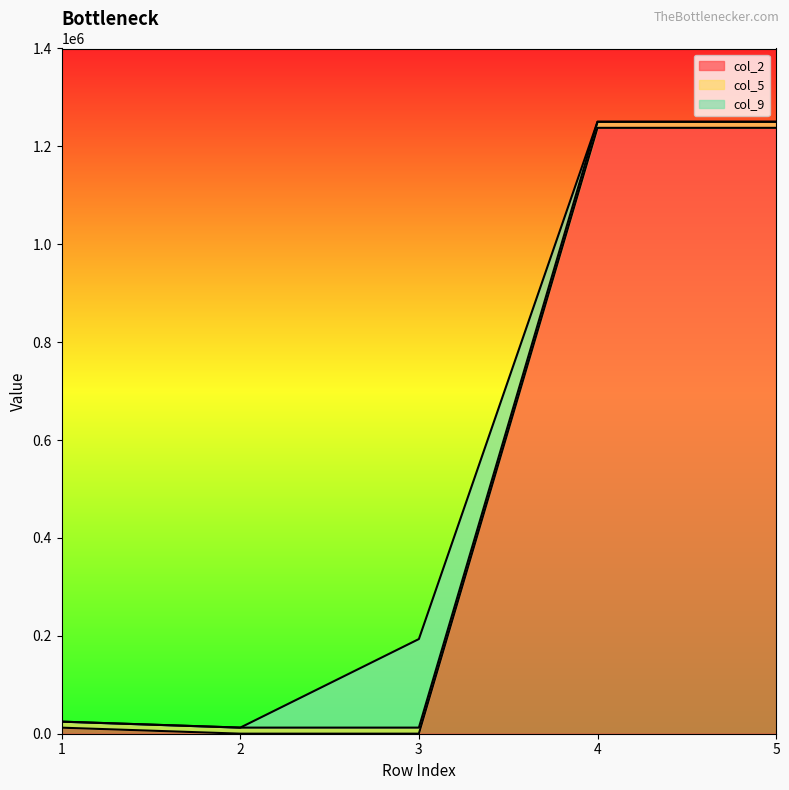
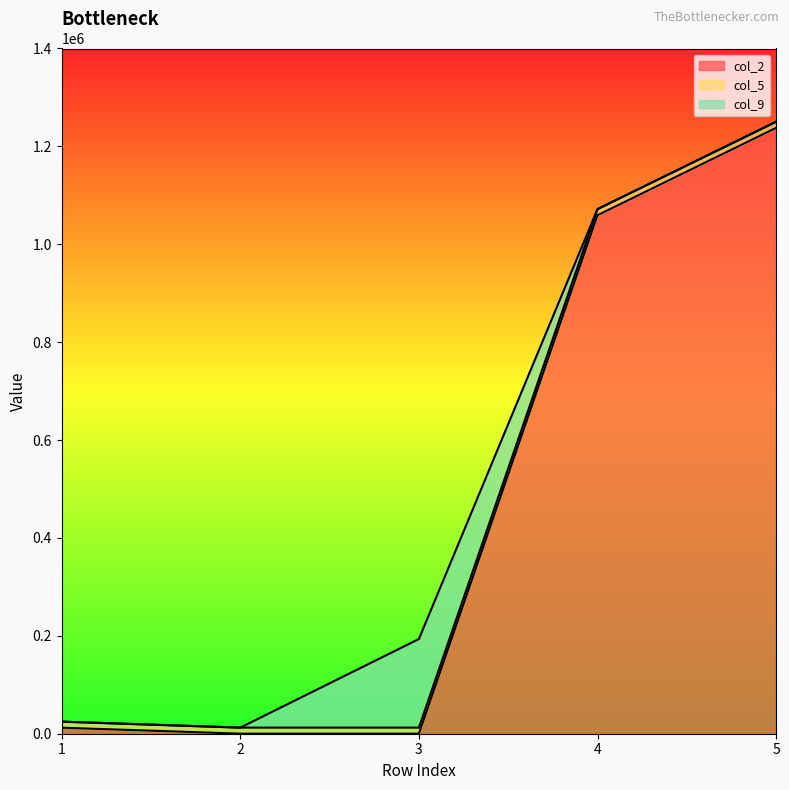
  {
    "col_2": {
      "1": 10000,
      "2": 0,
      "3": 0,
-     "4": 1240000,
+     "4": 1060000,
      "5": 1240000
    },
    "col_5": {
      "3": 10000
    },
    "col_9": {
      "3": 180000
    }
  }
